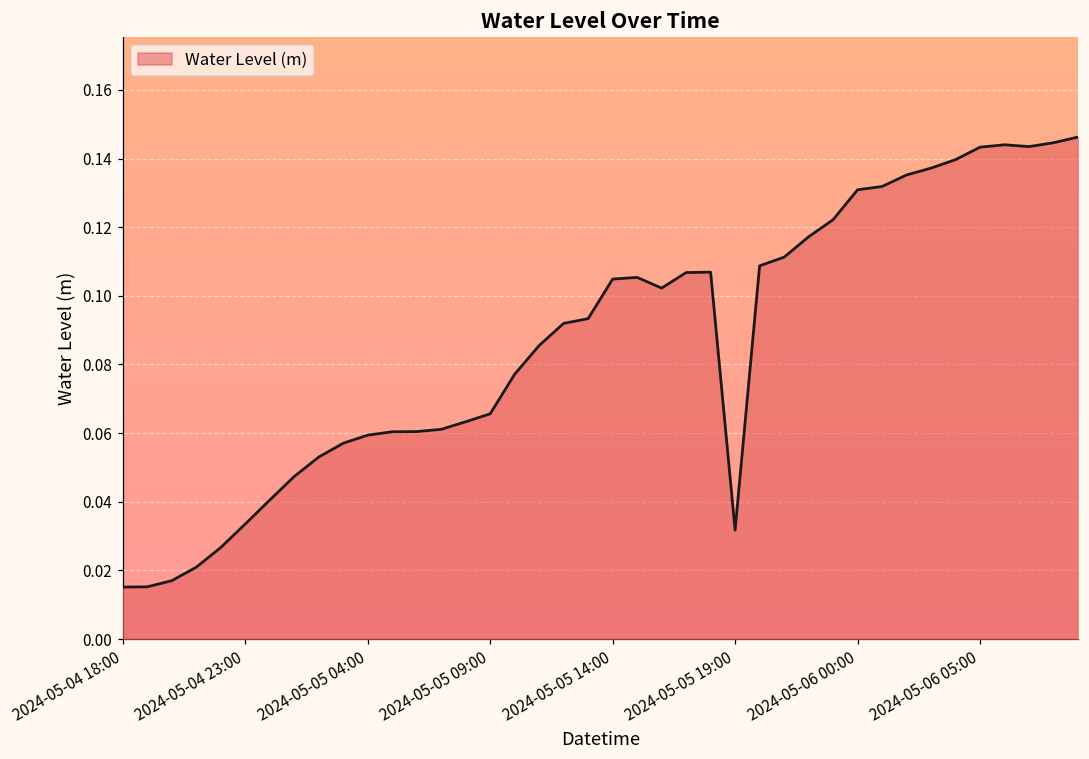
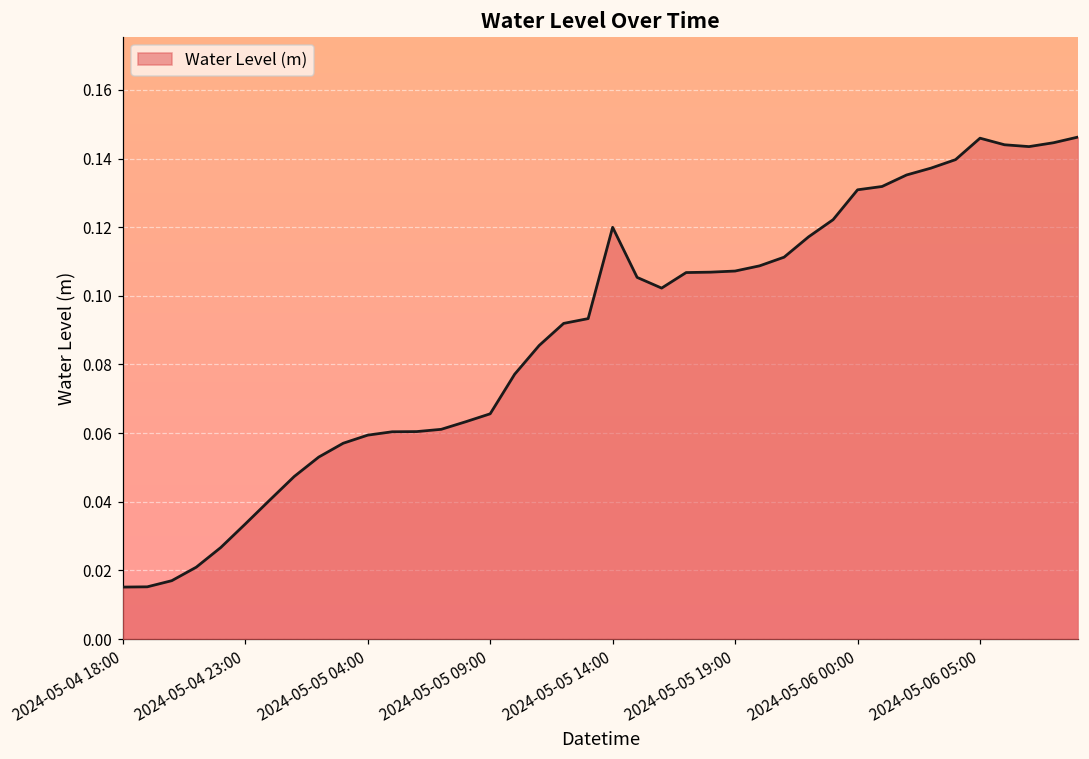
  {
    "2024-05-04 18:00": 0.015,
    "2024-05-04 23:00": 0.034,
    "2024-05-05 04:00": 0.059,
    "2024-05-05 09:00": 0.066,
-   "2024-05-05 14:00": 0.105,
-   "2024-05-05 19:00": 0.032,
+   "2024-05-05 14:00": 0.120,
+   "2024-05-05 19:00": 0.107,
    "2024-05-06 00:00": 0.131,
-   "2024-05-06 05:00": 0.143
+   "2024-05-06 05:00": 0.146
  }
